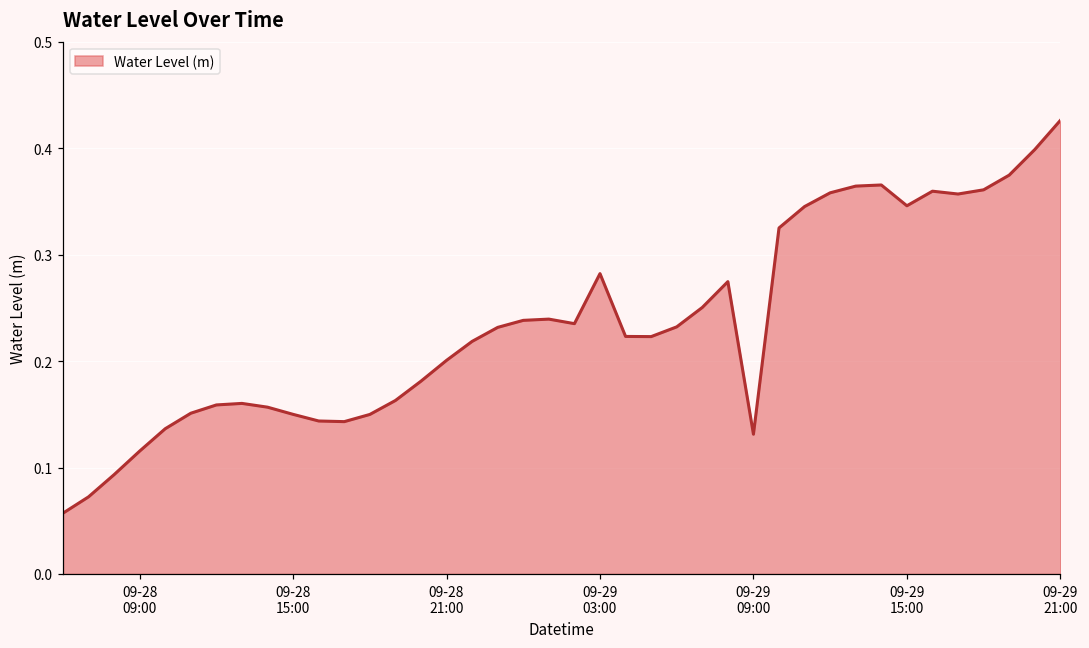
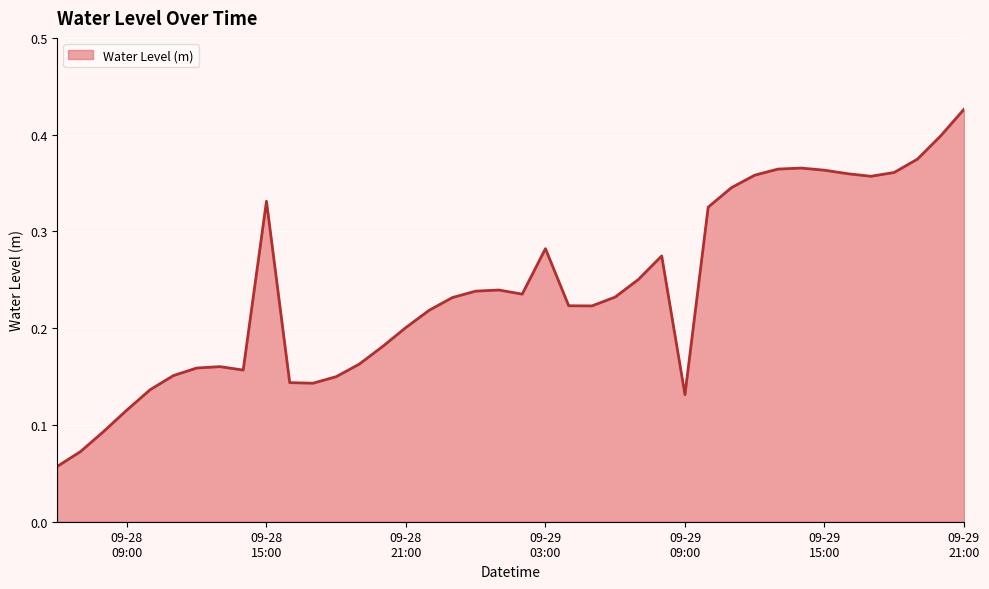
  {
    "09-28 09:00": 0.12,
-   "09-28 15:00": 0.15,
+   "09-28 15:00": 0.33,
    "09-28 21:00": 0.20,
    "09-29 03:00": 0.28,
    "09-29 09:00": 0.13,
-   "09-29 15:00": 0.35,
+   "09-29 15:00": 0.36,
    "09-29 21:00": 0.43
  }
